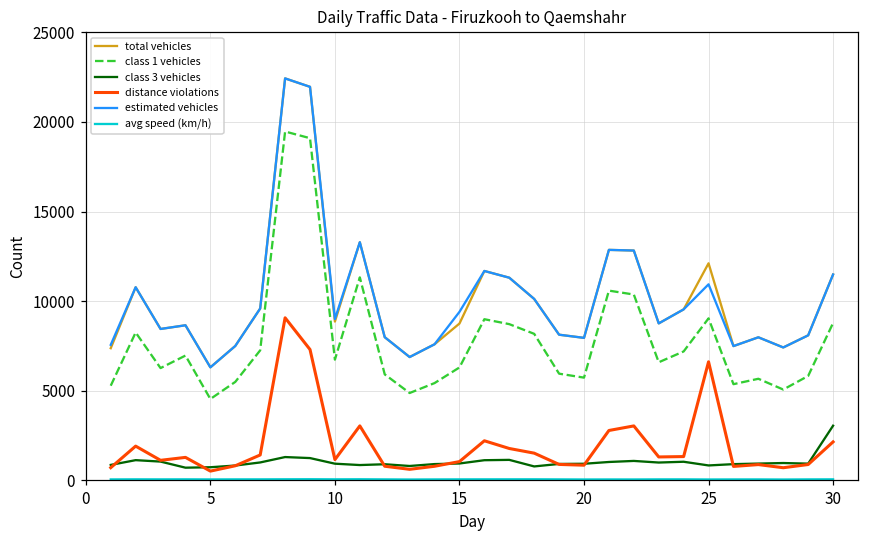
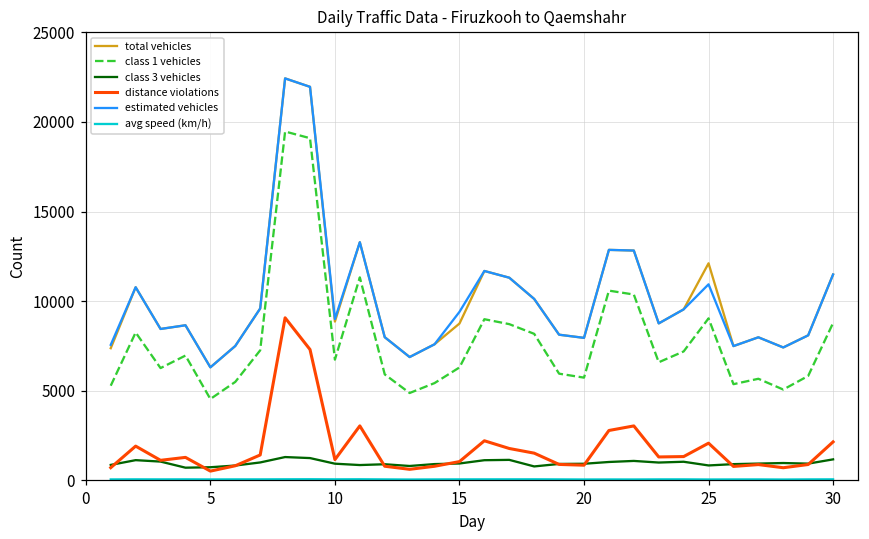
  {
    "total vehicles": {
      "15": 8800,
      "25": 12100
    },
    "class 1 vehicles": {
      "5": 4500,
      "10": 6700,
      "15": 6300,
      "20": 5700,
      "25": 9000,
      "30": 8800
    },
    "class 3 vehicles": {
      "5": 700,
      "10": 900,
      "25": 800,
-     "30": 3100
+     "30": 1200
    },
    "distance violations": {
      "5": 500,
      "10": 1200,
-     "25": 6600,
+     "25": 2100,
      "30": 2100
    },
    "estimated vehicles": {
      "15": 9400,
      "25": 10900
    },
    "avg speed (km/h)": {
      "5": 100,
      "10": 100,
      "15": 100,
      "20": 100,
      "25": 100,
      "30": 100
    }
  }
